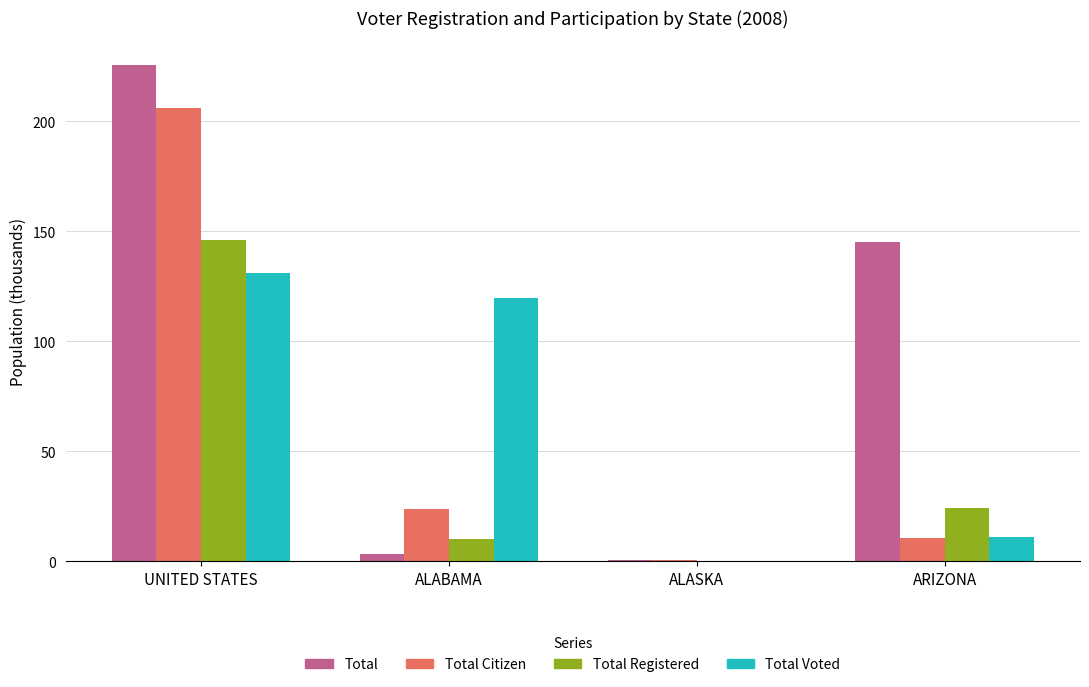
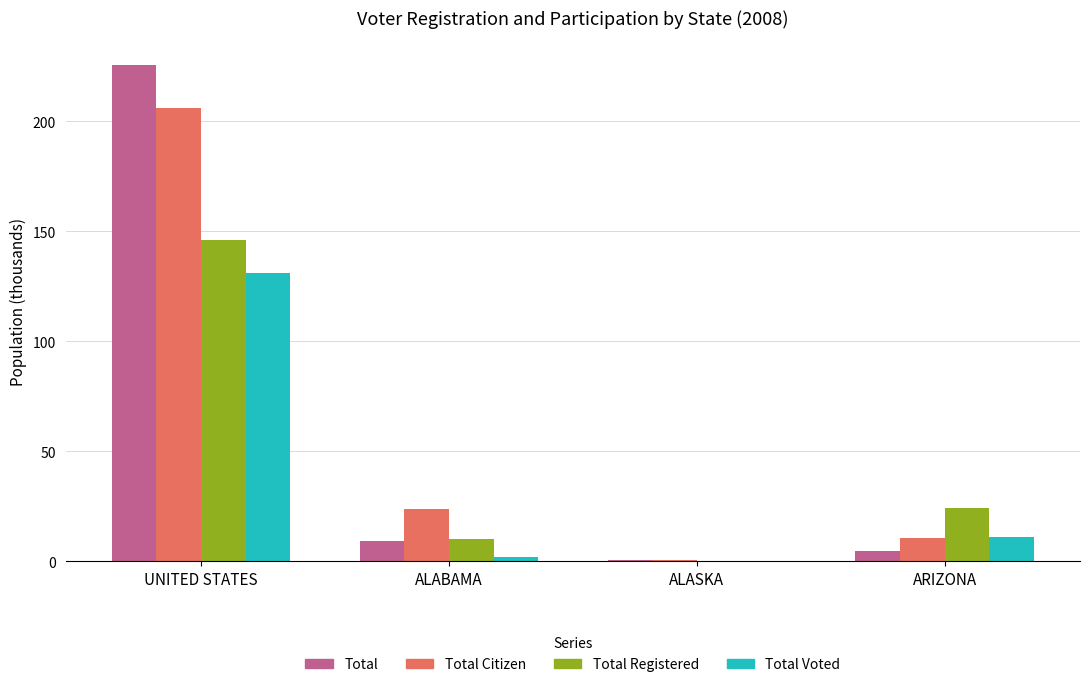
  {
    "Total": {
      "UNITED STATES": 225,
-     "ALABAMA": 3,
-     "ARIZONA": 145
+     "ALABAMA": 9,
+     "ARIZONA": 5
    },
    "Total Citizen": {
      "UNITED STATES": 206,
      "ALABAMA": 24,
      "ARIZONA": 11
    },
    "Total Registered": {
      "UNITED STATES": 146,
      "ALABAMA": 10,
      "ARIZONA": 24
    },
    "Total Voted": {
      "UNITED STATES": 131,
-     "ALABAMA": 120,
+     "ALABAMA": 2,
      "ARIZONA": 11
    }
  }
